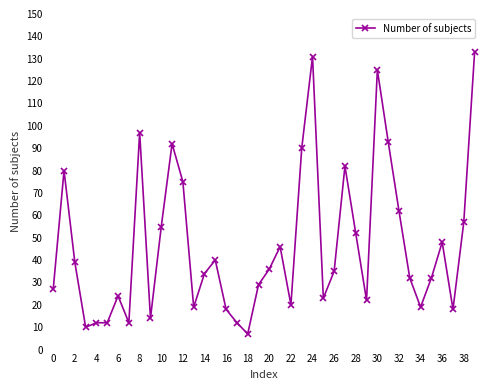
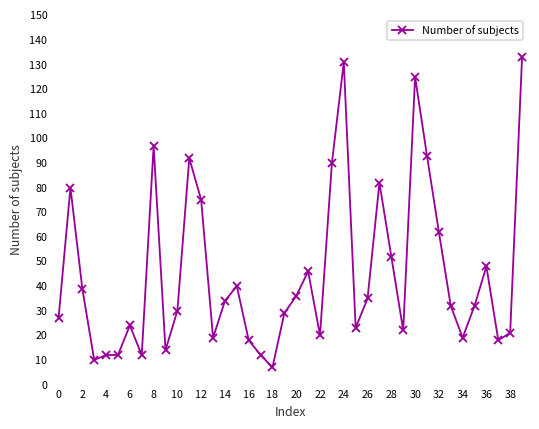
  {
    "0": 27,
    "2": 39,
    "4": 12,
    "6": 24,
    "8": 97,
-   "10": 55,
+   "10": 30,
    "12": 75,
    "14": 34,
    "16": 18,
    "18": 7,
    "20": 36,
    "22": 20,
    "24": 131,
    "26": 35,
    "28": 52,
    "30": 125,
    "32": 62,
    "34": 19,
    "36": 48,
-   "38": 57
+   "38": 21
  }
